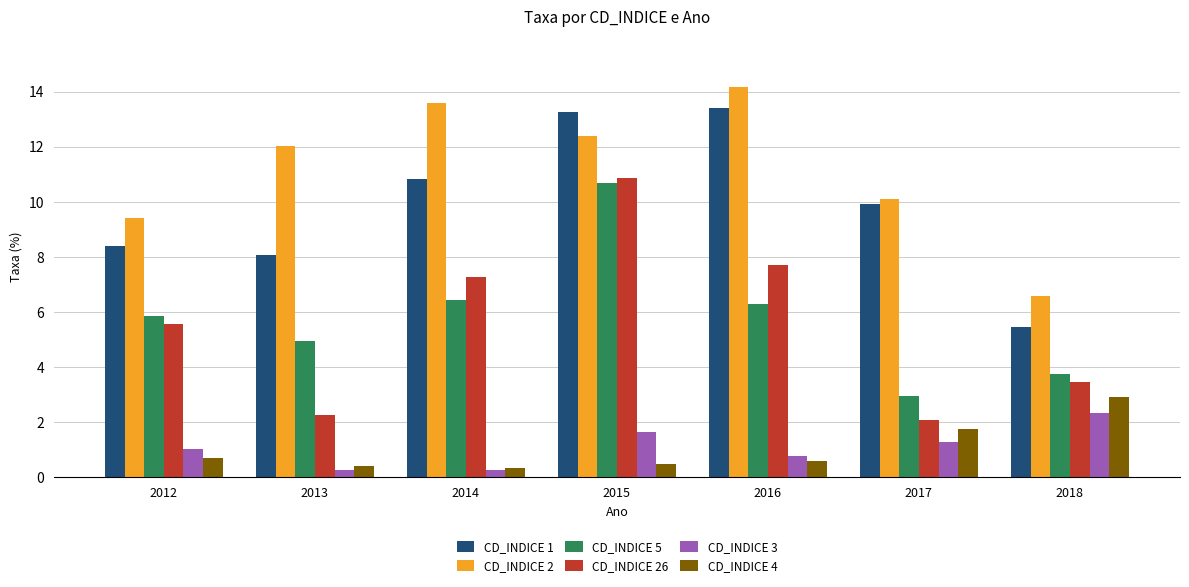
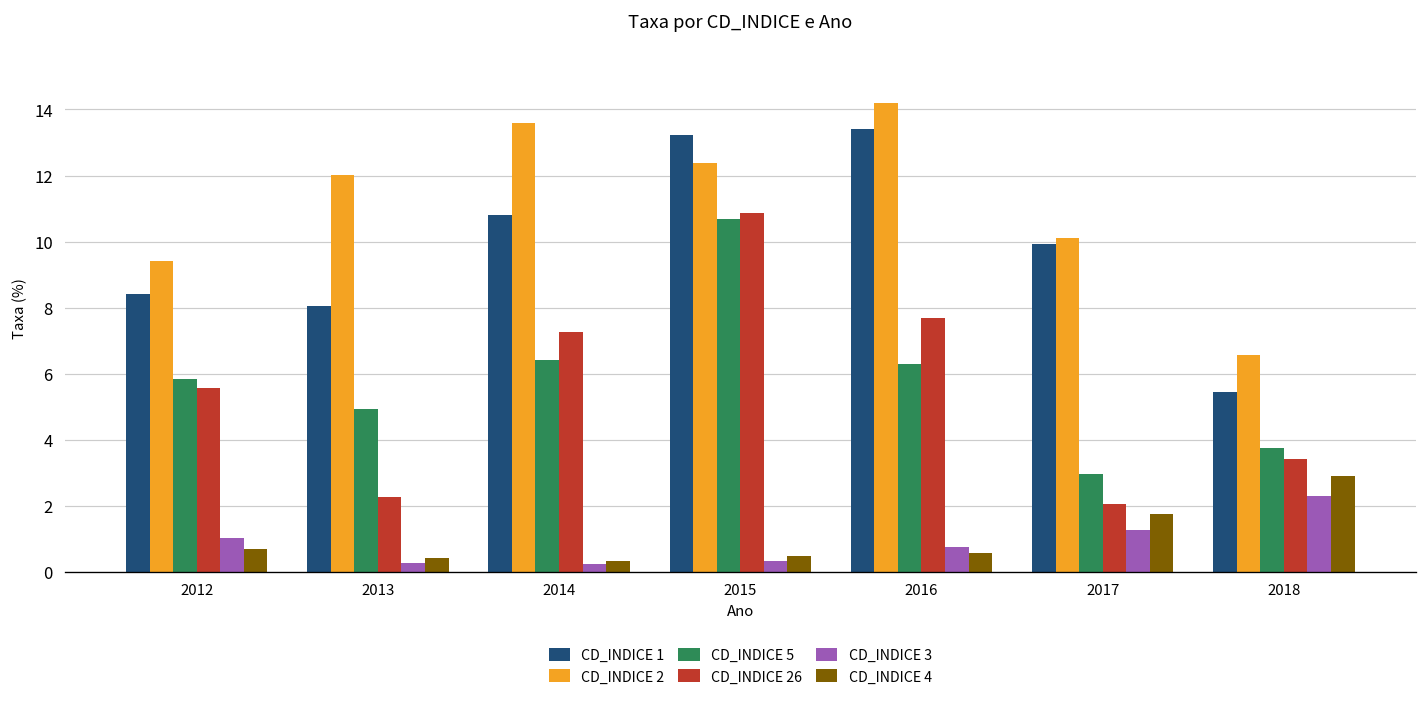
  {
    "CD_INDICE 1": {
      "2012": 8.4,
      "2013": 8.1,
      "2014": 10.8,
      "2015": 13.2,
      "2016": 13.4,
      "2017": 9.9,
      "2018": 5.4
    },
    "CD_INDICE 2": {
      "2012": 9.4,
      "2013": 12.0,
      "2014": 13.6,
      "2015": 12.4,
      "2016": 14.2,
      "2017": 10.1,
      "2018": 6.6
    },
    "CD_INDICE 5": {
      "2012": 5.8,
      "2013": 4.9,
      "2014": 6.4,
      "2015": 10.7,
      "2016": 6.3,
      "2017": 3.0,
      "2018": 3.8
    },
    "CD_INDICE 26": {
      "2012": 5.6,
      "2013": 2.3,
      "2014": 7.3,
      "2015": 10.9,
      "2016": 7.7,
      "2017": 2.1,
      "2018": 3.4
    },
    "CD_INDICE 3": {
      "2012": 1.0,
      "2013": 0.3,
      "2014": 0.2,
-     "2015": 1.6,
+     "2015": 0.3,
      "2016": 0.7,
      "2017": 1.3,
      "2018": 2.3
    },
    "CD_INDICE 4": {
      "2012": 0.7,
      "2013": 0.4,
      "2014": 0.3,
      "2015": 0.5,
      "2016": 0.6,
      "2017": 1.7,
      "2018": 2.9
    }
  }
